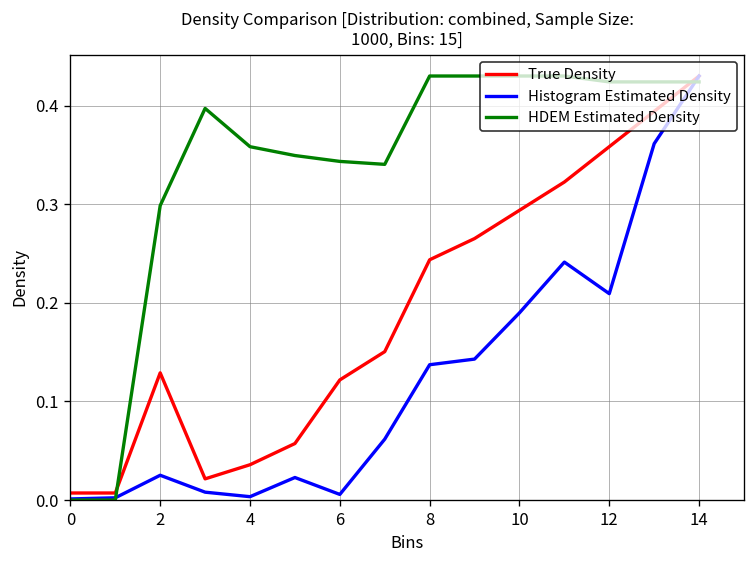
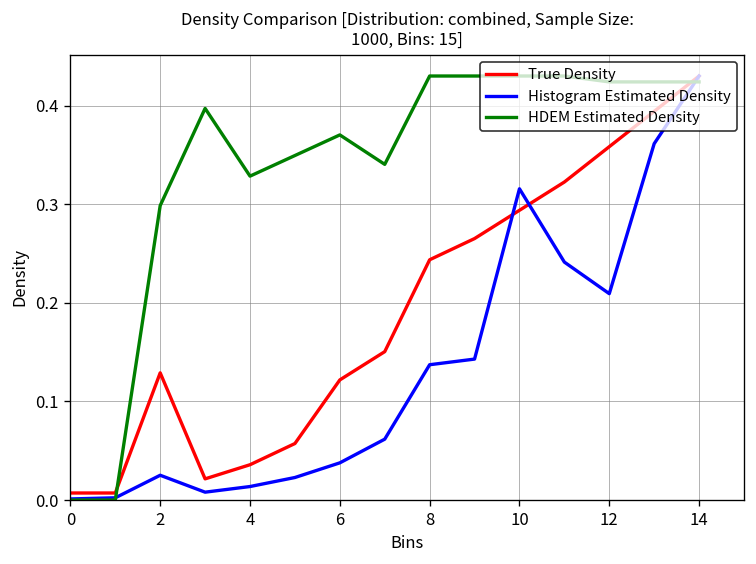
  {
    "True Density": {
      "0": 0.01,
      "2": 0.13,
      "4": 0.04,
      "6": 0.12,
      "8": 0.24,
      "10": 0.29,
      "12": 0.36
    },
    "Histogram Estimated Density": {
      "2": 0.03,
-     "4": 0.00,
-     "6": 0.01,
+     "4": 0.01,
+     "6": 0.04,
      "8": 0.14,
-     "10": 0.19,
+     "10": 0.32,
      "12": 0.21
    },
    "HDEM Estimated Density": {
      "2": 0.30,
-     "4": 0.36,
-     "6": 0.34,
+     "4": 0.33,
+     "6": 0.37,
      "8": 0.43
    }
  }
